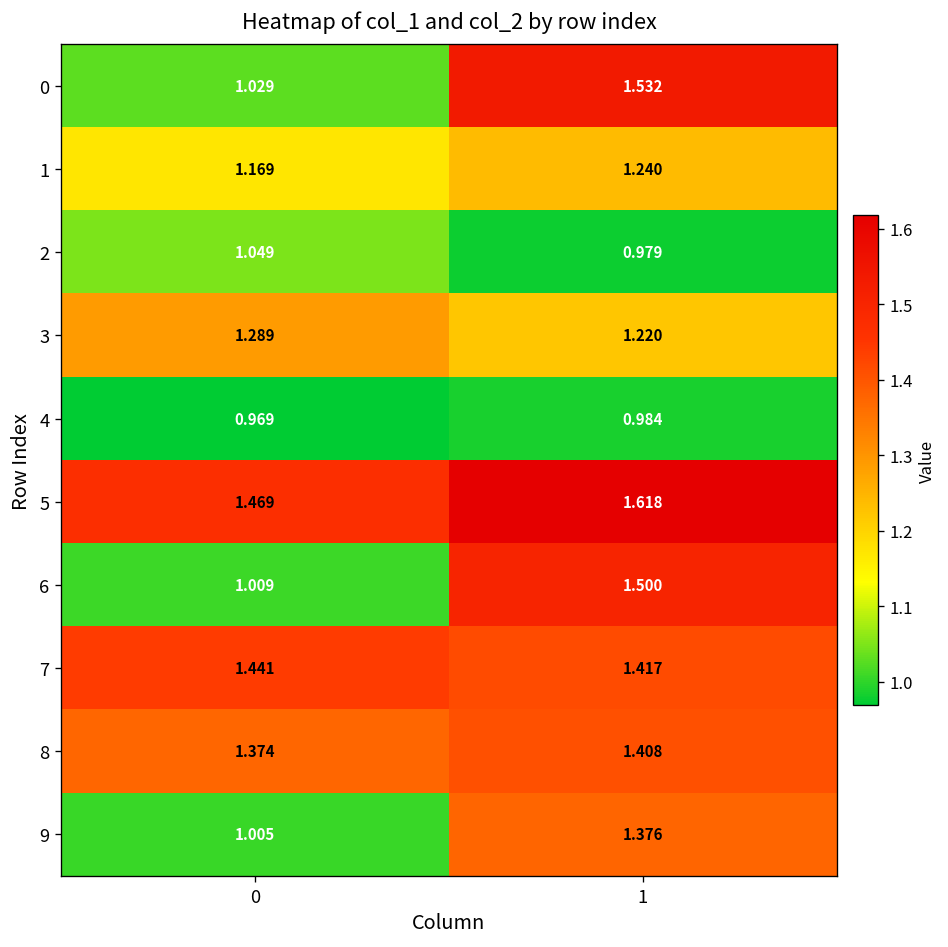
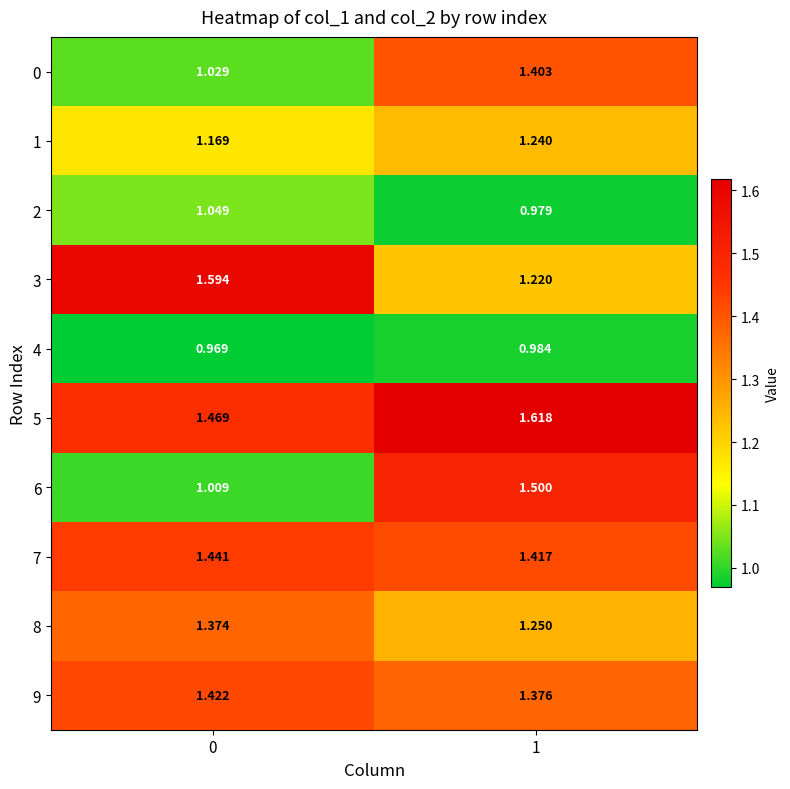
  {
    "0": {
      "0": 1.029,
-     "1": 1.532
+     "1": 1.403
    },
    "1": {
      "0": 1.169,
      "1": 1.240
    },
    "2": {
      "0": 1.049,
      "1": 0.979
    },
    "3": {
-     "0": 1.289,
+     "0": 1.594,
      "1": 1.220
    },
    "4": {
      "0": 0.969,
      "1": 0.984
    },
    "5": {
      "0": 1.469,
      "1": 1.618
    },
    "6": {
      "0": 1.009,
      "1": 1.500
    },
    "7": {
      "0": 1.441,
      "1": 1.417
    },
    "8": {
      "0": 1.374,
-     "1": 1.408
+     "1": 1.250
    },
    "9": {
-     "0": 1.005,
+     "0": 1.422,
      "1": 1.376
    }
  }
